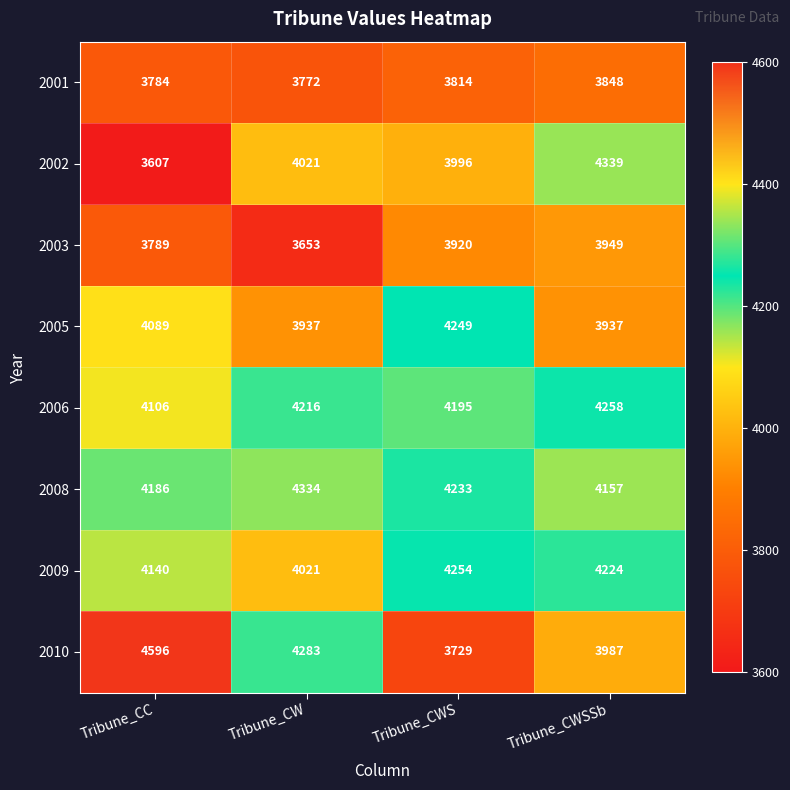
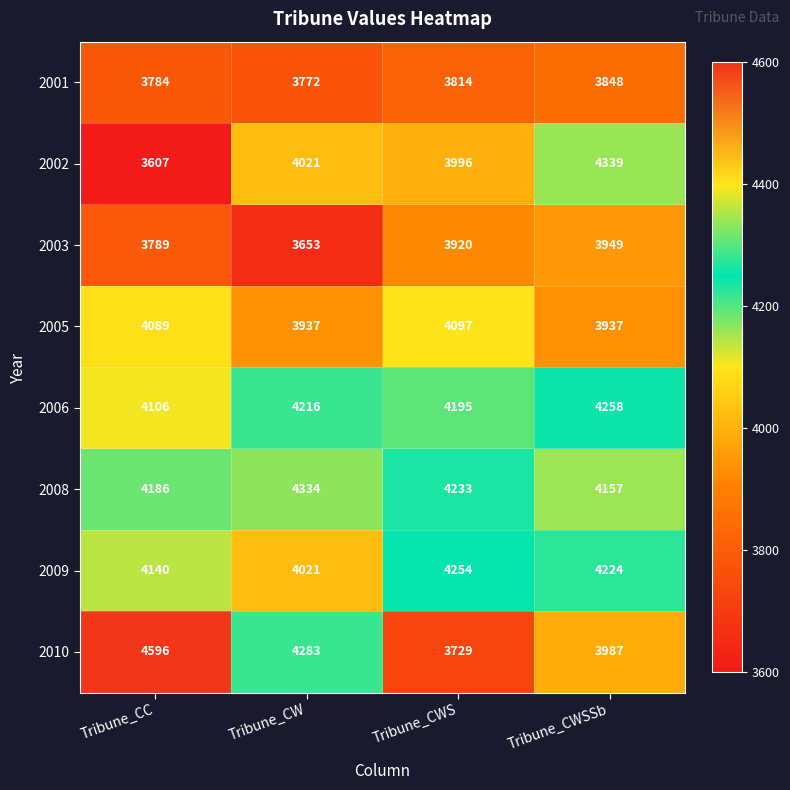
  {
    "2001": {
      "Tribune_CC": 3784,
      "Tribune_CW": 3772,
      "Tribune_CWS": 3814,
      "Tribune_CWSSb": 3848
    },
    "2002": {
      "Tribune_CC": 3607,
      "Tribune_CW": 4021,
      "Tribune_CWS": 3996,
      "Tribune_CWSSb": 4339
    },
    "2003": {
      "Tribune_CC": 3789,
      "Tribune_CW": 3653,
      "Tribune_CWS": 3920,
      "Tribune_CWSSb": 3949
    },
    "2005": {
      "Tribune_CC": 4089,
      "Tribune_CW": 3937,
-     "Tribune_CWS": 4249,
+     "Tribune_CWS": 4097,
      "Tribune_CWSSb": 3937
    },
    "2006": {
      "Tribune_CC": 4106,
      "Tribune_CW": 4216,
      "Tribune_CWS": 4195,
      "Tribune_CWSSb": 4258
    },
    "2008": {
      "Tribune_CC": 4186,
      "Tribune_CW": 4334,
      "Tribune_CWS": 4233,
      "Tribune_CWSSb": 4157
    },
    "2009": {
      "Tribune_CC": 4140,
      "Tribune_CW": 4021,
      "Tribune_CWS": 4254,
      "Tribune_CWSSb": 4224
    },
    "2010": {
      "Tribune_CC": 4596,
      "Tribune_CW": 4283,
      "Tribune_CWS": 3729,
      "Tribune_CWSSb": 3987
    }
  }
